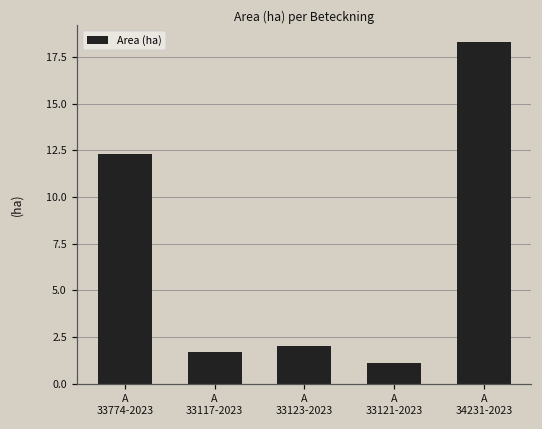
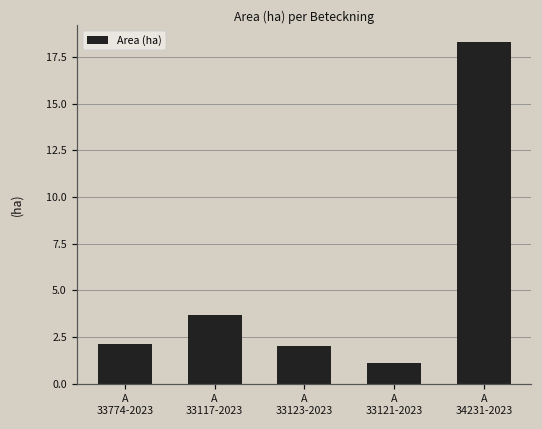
  {
-   "A 33774-2023": 12.3,
-   "A 33117-2023": 1.7,
+   "A 33774-2023": 2.1,
+   "A 33117-2023": 3.7,
    "A 33123-2023": 2.0,
    "A 33121-2023": 1.1,
    "A 34231-2023": 18.3
  }
